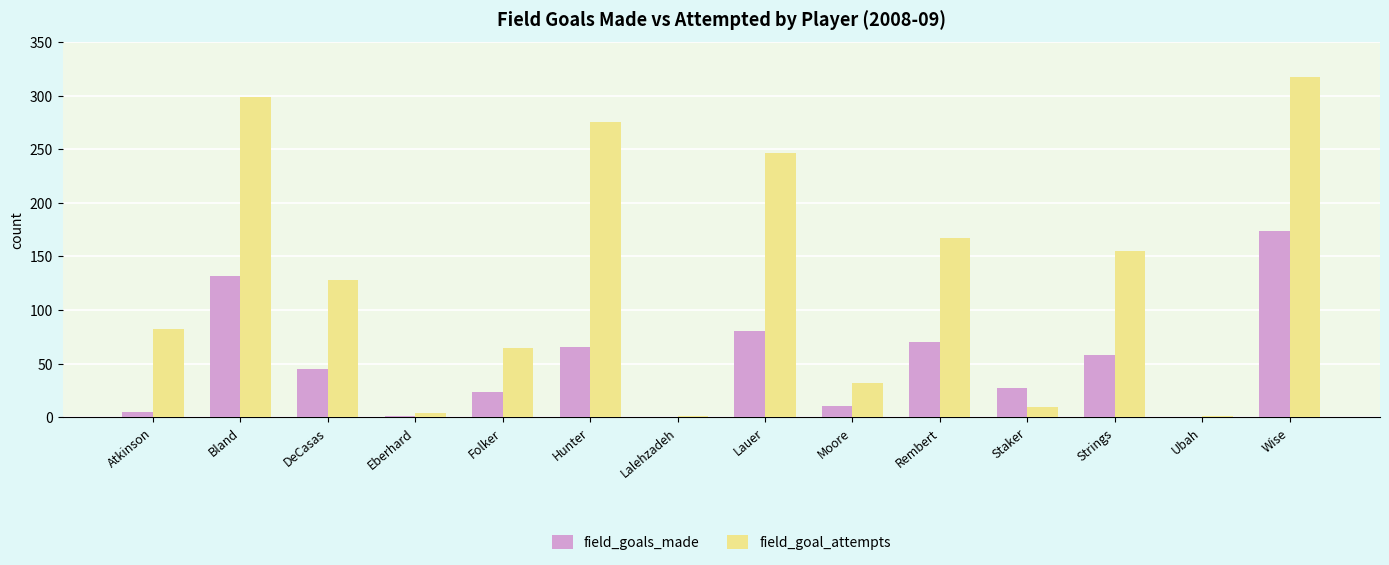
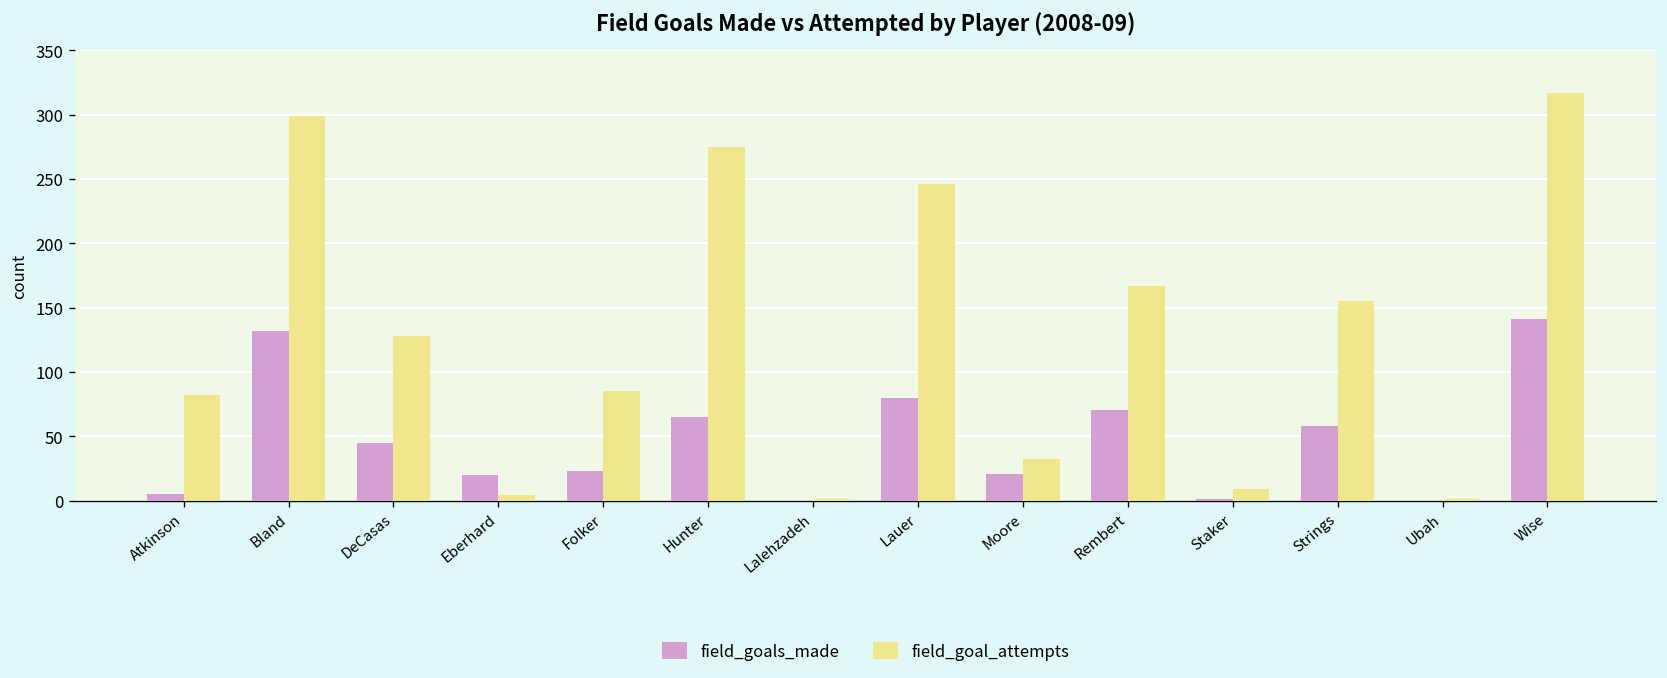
  {
    "field_goals_made": {
      "Atkinson": 5,
      "Bland": 132,
      "DeCasas": 45,
-     "Eberhard": 1,
+     "Eberhard": 20,
      "Folker": 23,
      "Hunter": 65,
      "Lalehzadeh": 0,
      "Lauer": 80,
-     "Moore": 10,
+     "Moore": 21,
      "Rembert": 70,
-     "Staker": 27,
+     "Staker": 1,
      "Strings": 58,
      "Ubah": 0,
-     "Wise": 174
+     "Wise": 141
    },
    "field_goal_attempts": {
      "Atkinson": 82,
      "Bland": 299,
      "DeCasas": 128,
      "Eberhard": 4,
-     "Folker": 64,
+     "Folker": 85,
      "Hunter": 275,
      "Lauer": 246,
      "Moore": 32,
      "Rembert": 167,
      "Staker": 9,
      "Strings": 155,
      "Wise": 317
    }
  }
